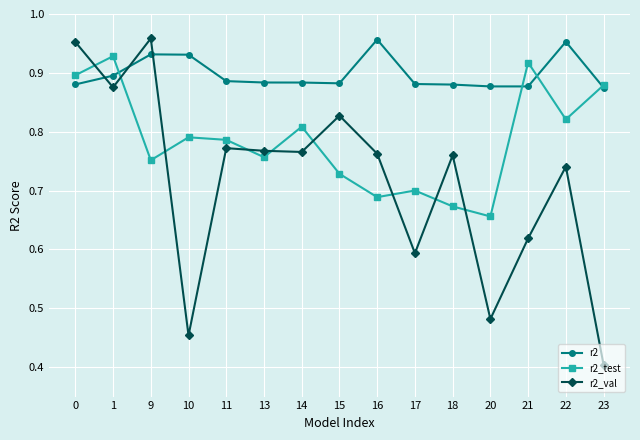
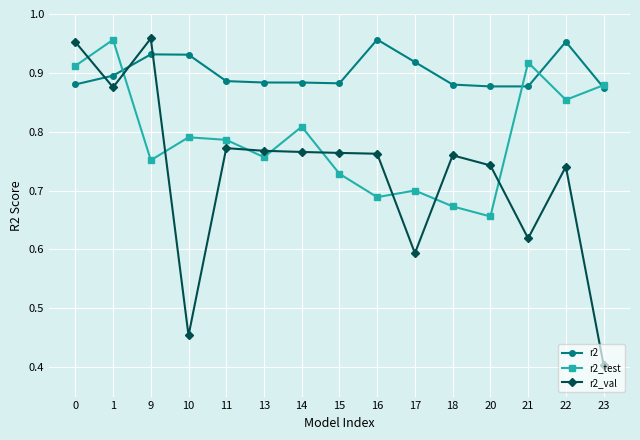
  {
    "r2": {
      "0": 0.88,
      "1": 0.90,
      "9": 0.93,
      "10": 0.93,
      "11": 0.89,
      "13": 0.88,
      "14": 0.88,
      "15": 0.88,
      "16": 0.96,
-     "17": 0.88,
+     "17": 0.92,
      "18": 0.88,
      "20": 0.88,
      "21": 0.88,
      "22": 0.95
    },
    "r2_test": {
-     "0": 0.90,
-     "1": 0.93,
+     "0": 0.91,
+     "1": 0.96,
      "9": 0.75,
      "10": 0.79,
      "11": 0.79,
      "13": 0.76,
      "14": 0.81,
      "15": 0.73,
      "16": 0.69,
      "17": 0.70,
      "18": 0.67,
      "20": 0.66,
      "21": 0.92,
-     "22": 0.82
+     "22": 0.85
    },
    "r2_val": {
      "0": 0.95,
      "1": 0.88,
      "9": 0.96,
      "10": 0.45,
      "11": 0.77,
      "13": 0.77,
      "14": 0.77,
-     "15": 0.83,
+     "15": 0.76,
      "16": 0.76,
      "17": 0.59,
      "18": 0.76,
-     "20": 0.48,
+     "20": 0.74,
      "21": 0.62,
      "22": 0.74
    }
  }
